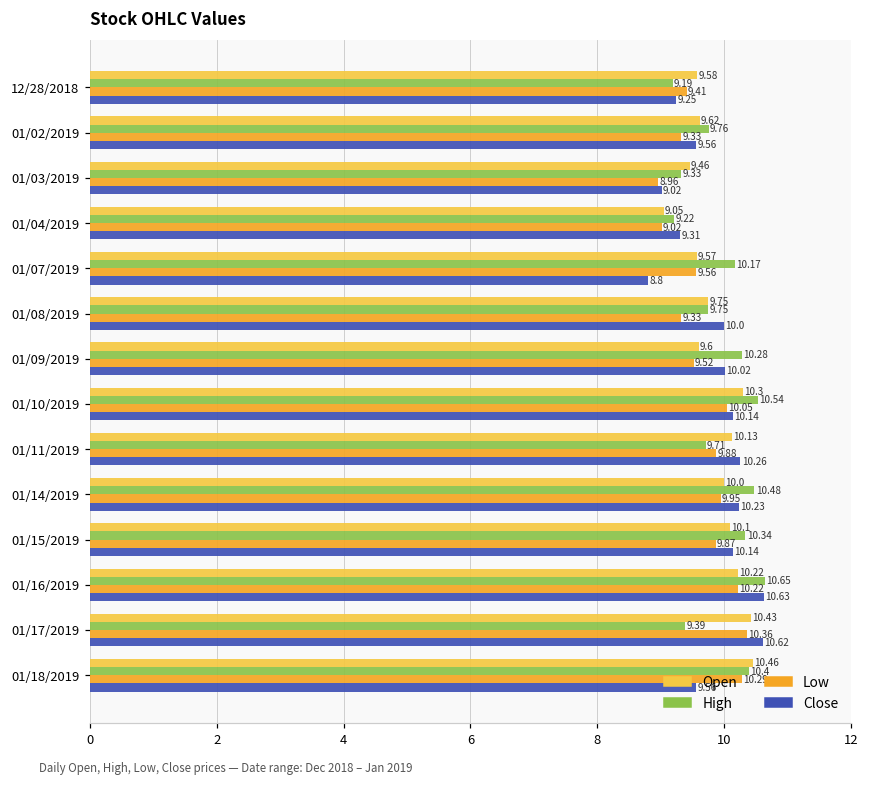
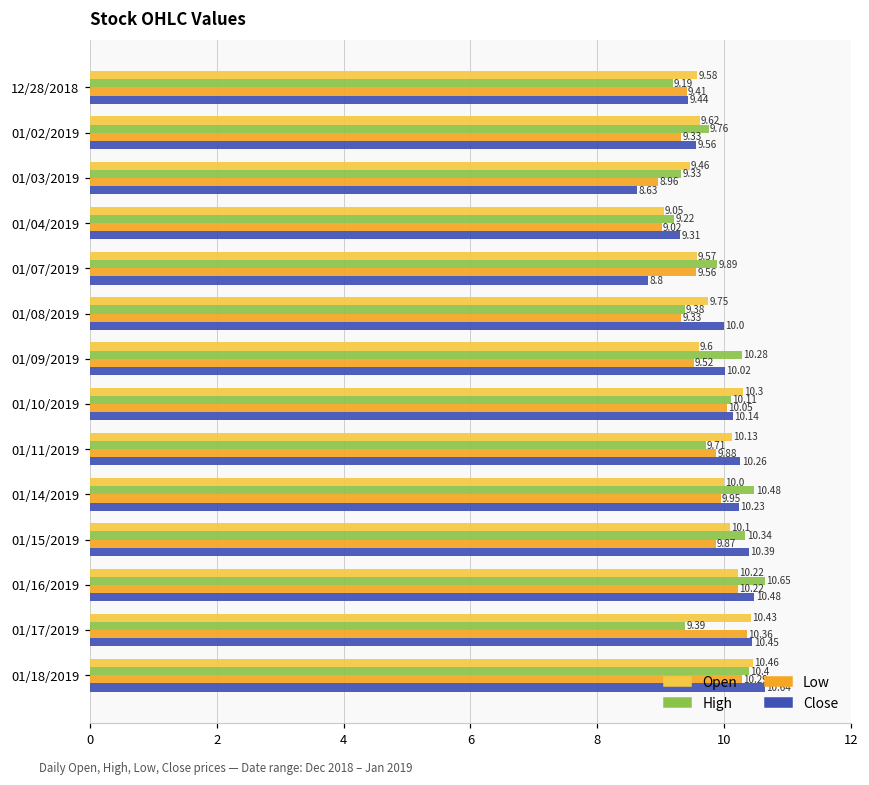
  {
    "High": {
      "12/28/2018": 9.19,
      "01/02/2019": 9.76,
      "01/03/2019": 9.33,
      "01/04/2019": 9.22,
-     "01/07/2019": 10.17,
-     "01/08/2019": 9.75,
+     "01/07/2019": 9.89,
+     "01/08/2019": 9.38,
      "01/09/2019": 10.28,
-     "01/10/2019": 10.54,
+     "01/10/2019": 10.11,
      "01/11/2019": 9.71,
      "01/14/2019": 10.48,
      "01/15/2019": 10.34,
      "01/16/2019": 10.65,
      "01/17/2019": 9.39
    },
    "Close": {
-     "12/28/2018": 9.25,
+     "12/28/2018": 9.44,
      "01/02/2019": 9.56,
-     "01/03/2019": 9.02,
+     "01/03/2019": 8.63,
      "01/04/2019": 9.31,
      "01/07/2019": 8.8,
      "01/08/2019": 10.0,
      "01/09/2019": 10.02,
      "01/10/2019": 10.14,
      "01/11/2019": 10.26,
      "01/14/2019": 10.23,
-     "01/15/2019": 10.14,
-     "01/16/2019": 10.63,
-     "01/17/2019": 10.62,
-     "01/18/2019": 9.56
+     "01/15/2019": 10.39,
+     "01/16/2019": 10.48,
+     "01/17/2019": 10.45,
+     "01/18/2019": 10.64
    }
  }
